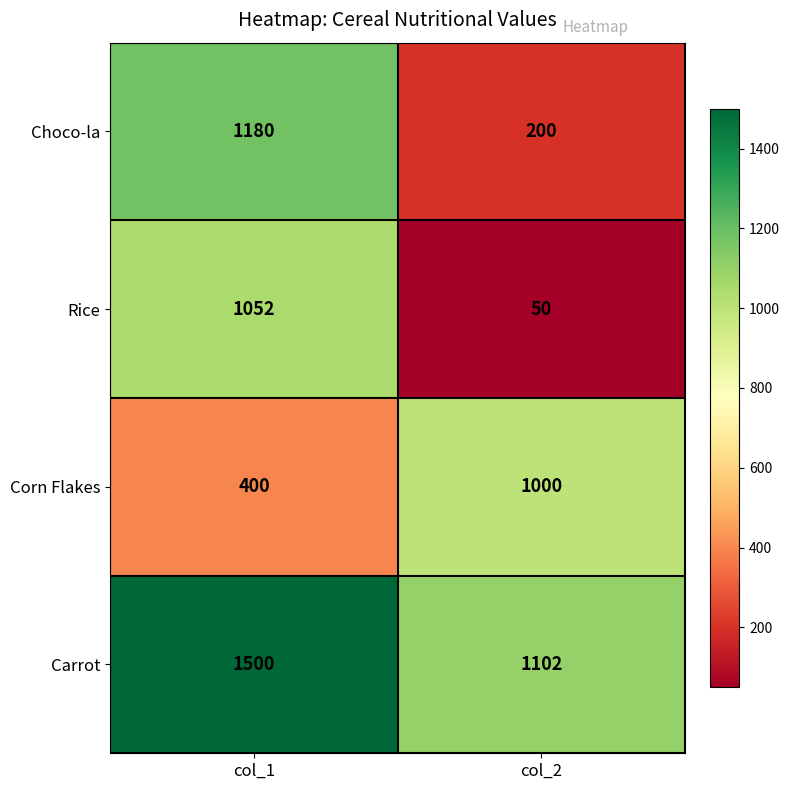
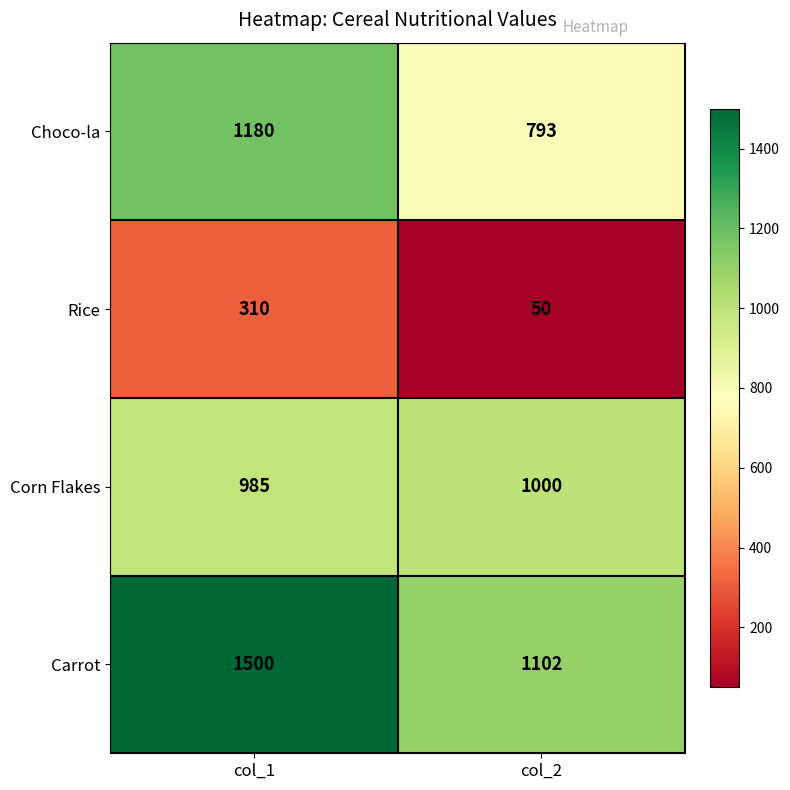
  {
    "Choco-la": {
      "col_1": 1180,
-     "col_2": 200
+     "col_2": 793
    },
    "Rice": {
-     "col_1": 1052,
+     "col_1": 310,
      "col_2": 50
    },
    "Corn Flakes": {
-     "col_1": 400,
+     "col_1": 985,
      "col_2": 1000
    },
    "Carrot": {
      "col_1": 1500,
      "col_2": 1102
    }
  }
